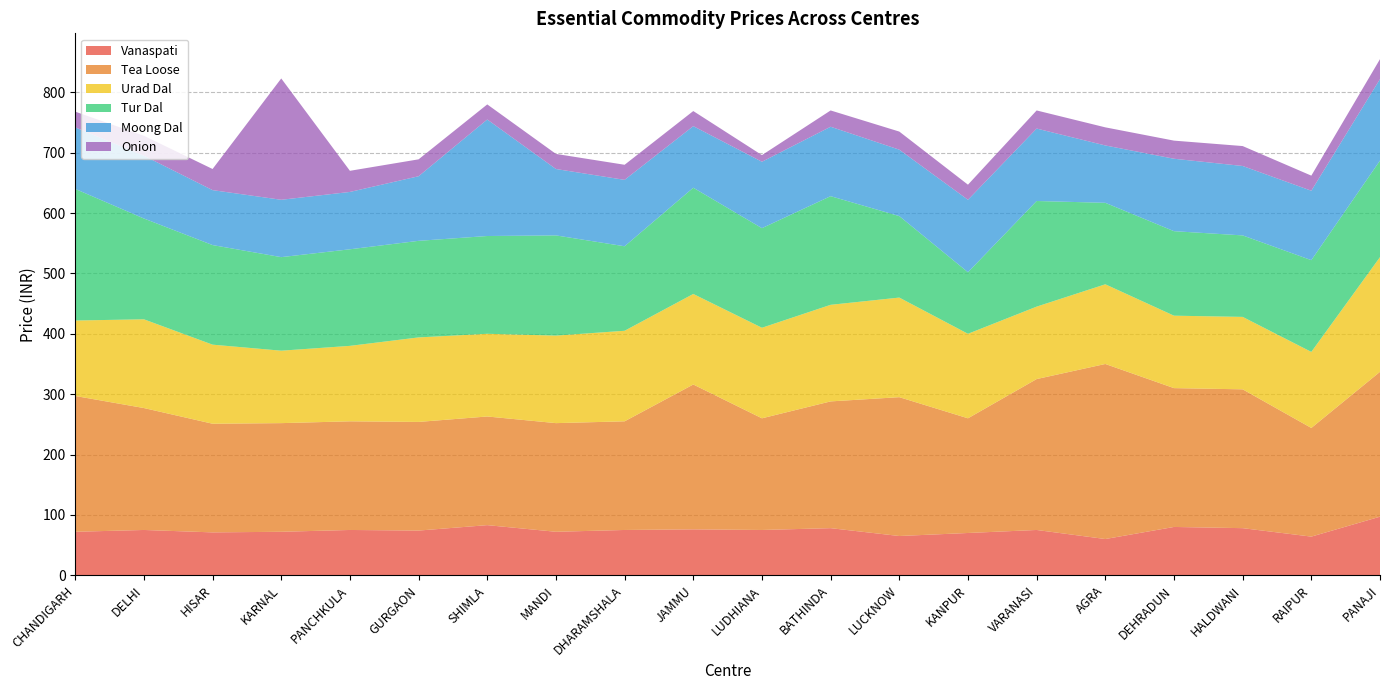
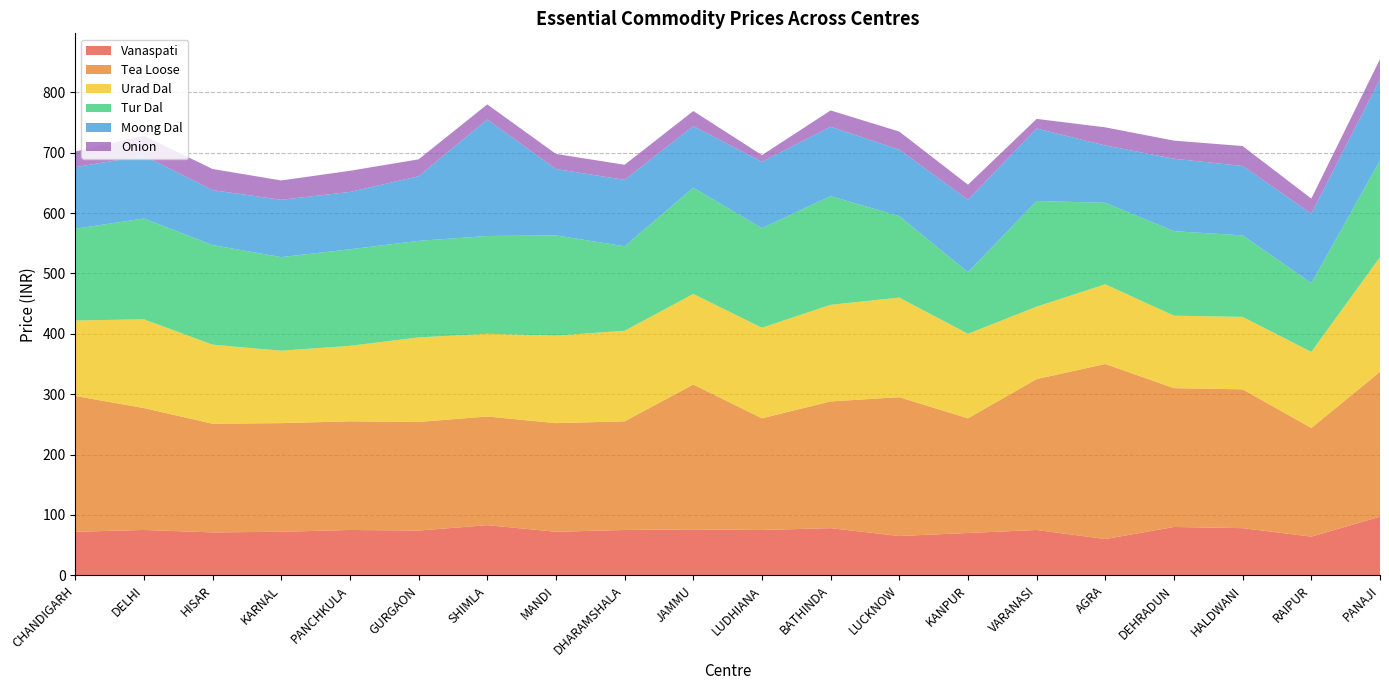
  {
    "Urad Dal": {
      "CHANDIGARH": 130,
      "DELHI": 150,
      "HISAR": 130,
      "KARNAL": 120,
      "PANCHKULA": 130,
      "GURGAON": 140,
      "SHIMLA": 140,
      "MANDI": 150,
      "DHARAMSHALA": 150,
      "JAMMU": 150,
      "LUDHIANA": 150,
      "BATHINDA": 160,
      "LUCKNOW": 170,
      "KANPUR": 140,
      "VARANASI": 120,
      "AGRA": 130,
      "DEHRADUN": 120,
      "HALDWANI": 120,
      "RAIPUR": 130,
      "PANAJI": 190
    },
    "Tur Dal": {
-     "CHANDIGARH": 220,
+     "CHANDIGARH": 150,
      "DELHI": 170,
      "HISAR": 170,
      "KARNAL": 160,
      "PANCHKULA": 160,
      "GURGAON": 160,
      "SHIMLA": 160,
      "MANDI": 170,
      "DHARAMSHALA": 140,
      "JAMMU": 180,
      "LUDHIANA": 170,
      "BATHINDA": 180,
      "LUCKNOW": 140,
      "KANPUR": 100,
      "VARANASI": 180,
      "AGRA": 140,
      "DEHRADUN": 140,
      "HALDWANI": 140,
-     "RAIPUR": 150,
+     "RAIPUR": 110,
      "PANAJI": 160
    },
    "Moong Dal": {
      "CHANDIGARH": 100,
      "HISAR": 90,
      "KARNAL": 100,
      "PANCHKULA": 100,
      "GURGAON": 110,
      "SHIMLA": 190,
      "MANDI": 110,
      "DHARAMSHALA": 110,
      "JAMMU": 100,
      "LUDHIANA": 110,
      "BATHINDA": 120,
      "LUCKNOW": 110,
      "KANPUR": 120,
      "VARANASI": 120,
      "AGRA": 100,
      "DEHRADUN": 120,
      "HALDWANI": 120,
      "RAIPUR": 120,
      "PANAJI": 140
    },
    "Onion": {
      "CHANDIGARH": 30,
      "HISAR": 40,
-     "KARNAL": 200,
+     "KARNAL": 30,
      "PANCHKULA": 40,
      "GURGAON": 30,
      "SHIMLA": 30,
      "MANDI": 30,
      "DHARAMSHALA": 30,
      "JAMMU": 30,
      "LUDHIANA": 10,
      "BATHINDA": 30,
      "LUCKNOW": 30,
      "KANPUR": 30,
-     "VARANASI": 30,
+     "VARANASI": 20,
      "AGRA": 30,
      "DEHRADUN": 30,
      "HALDWANI": 30,
      "RAIPUR": 30,
      "PANAJI": 30
    }
  }
